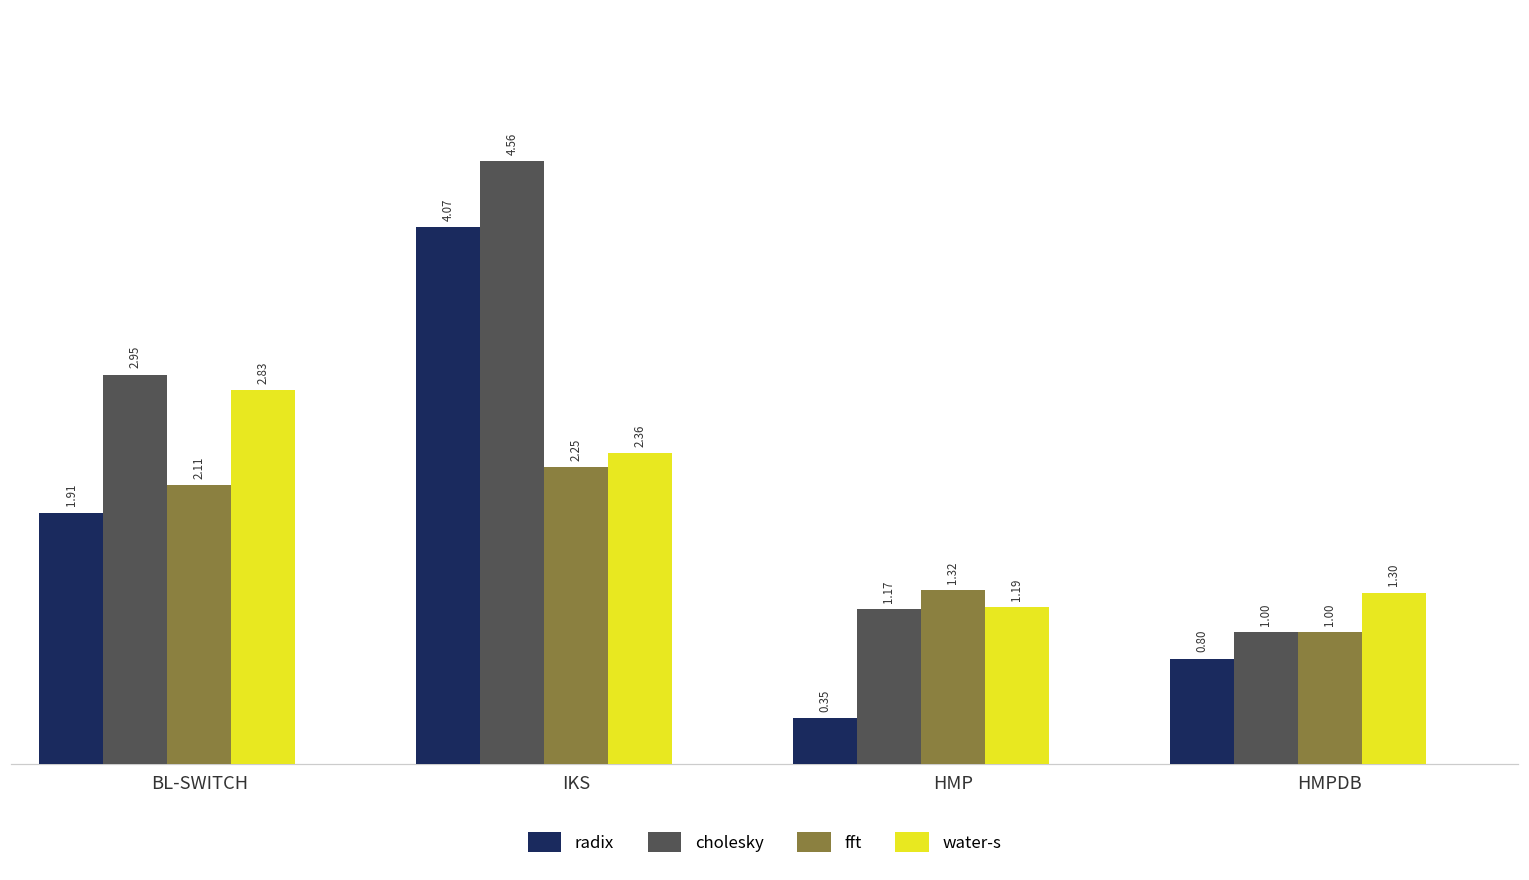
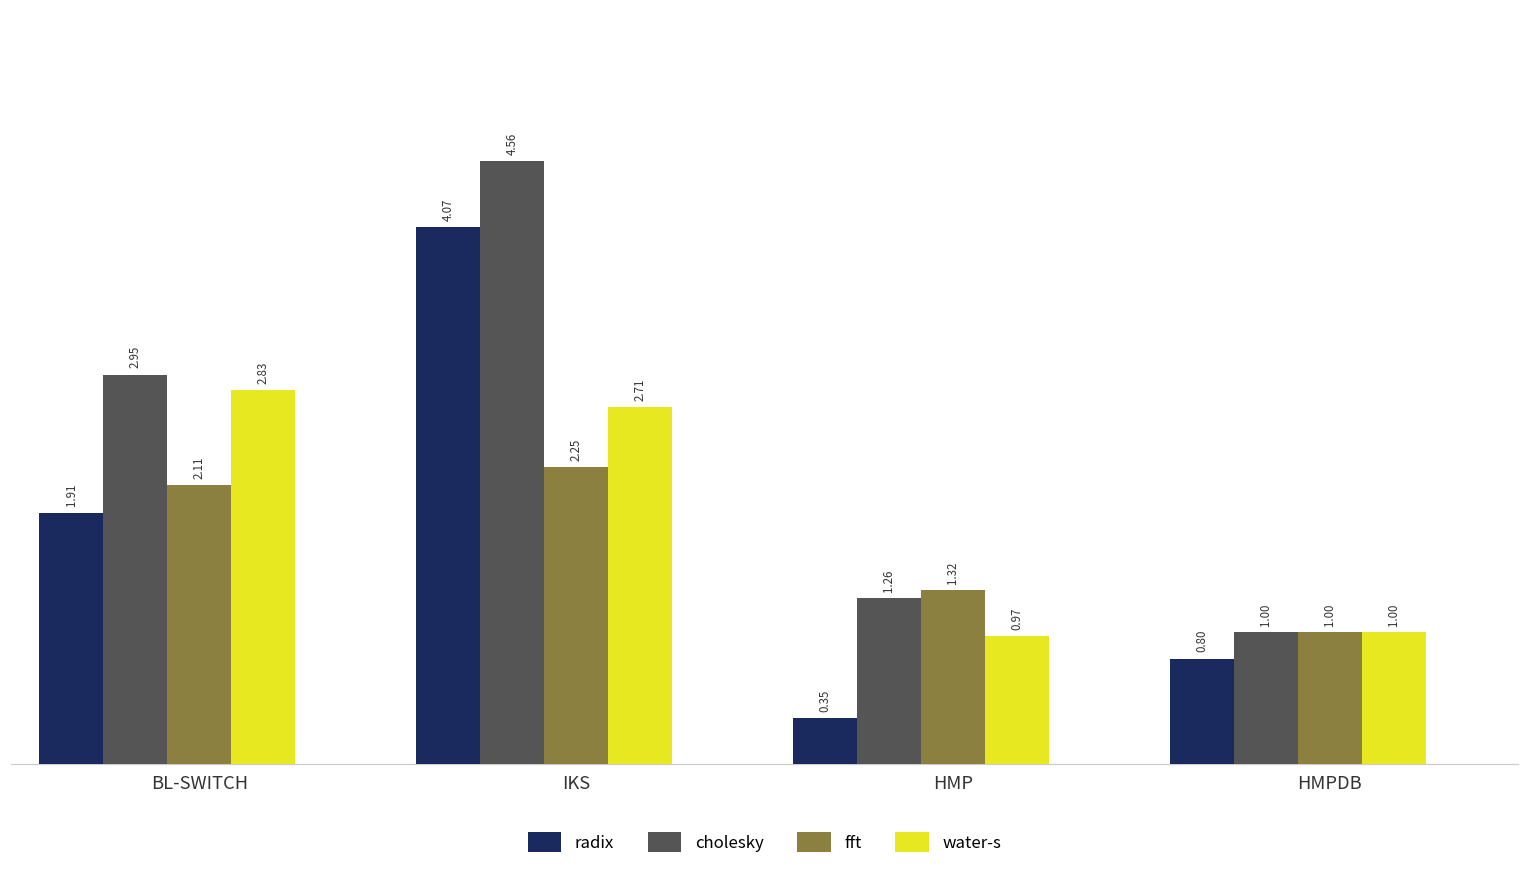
  {
    "radix": {
      "BL-SWITCH": 1.91,
      "IKS": 4.07,
      "HMP": 0.35,
      "HMPDB": 0.80
    },
    "cholesky": {
      "BL-SWITCH": 2.95,
      "IKS": 4.56,
-     "HMP": 1.17,
+     "HMP": 1.26,
      "HMPDB": 1.00
    },
    "fft": {
      "BL-SWITCH": 2.11,
      "IKS": 2.25,
      "HMP": 1.32,
      "HMPDB": 1.00
    },
    "water-s": {
      "BL-SWITCH": 2.83,
-     "IKS": 2.36,
-     "HMP": 1.19,
-     "HMPDB": 1.30
+     "IKS": 2.71,
+     "HMP": 0.97,
+     "HMPDB": 1.00
    }
  }
